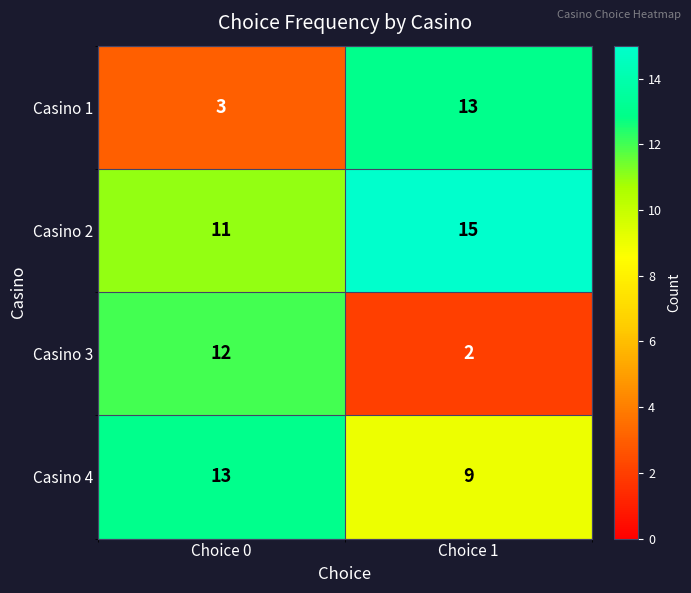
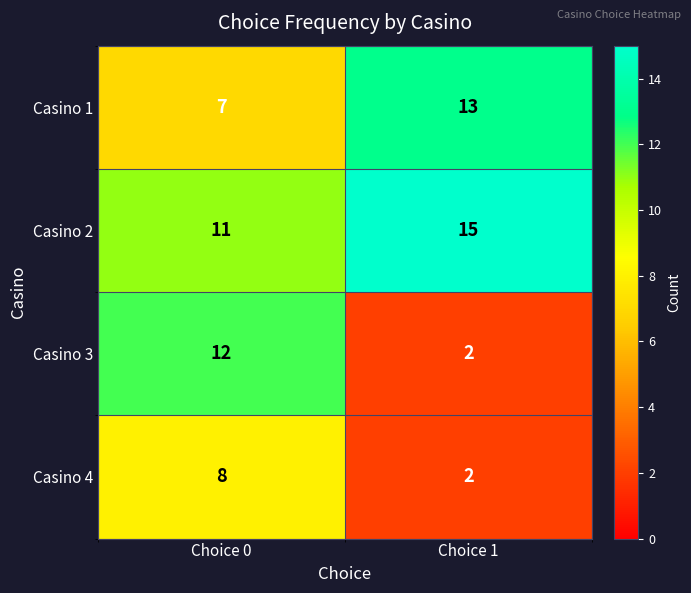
  {
    "Casino 1": {
-     "Choice 0": 3,
+     "Choice 0": 7,
      "Choice 1": 13
    },
    "Casino 2": {
      "Choice 0": 11,
      "Choice 1": 15
    },
    "Casino 3": {
      "Choice 0": 12,
      "Choice 1": 2
    },
    "Casino 4": {
-     "Choice 0": 13,
-     "Choice 1": 9
+     "Choice 0": 8,
+     "Choice 1": 2
    }
  }
